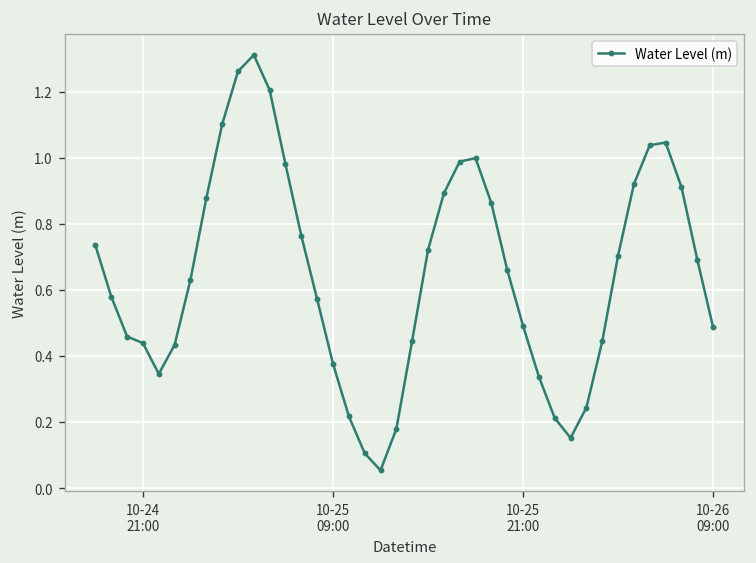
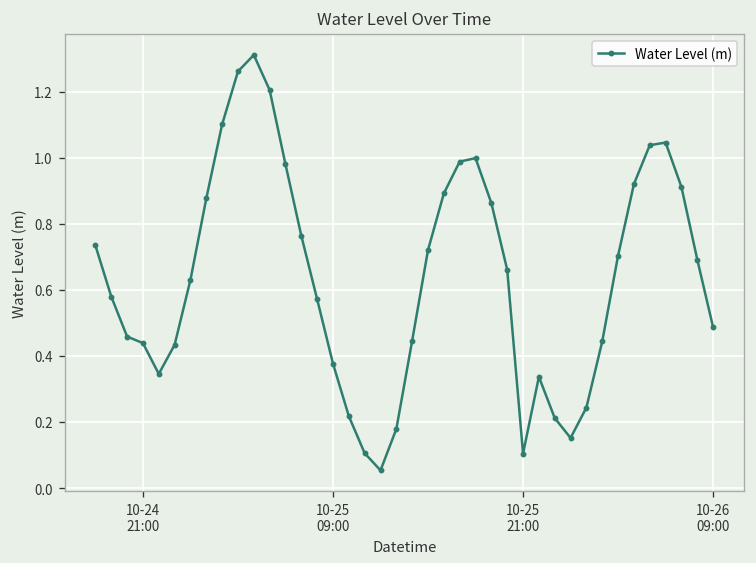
  {
    "10-24 21:00": 0.44,
    "10-25 09:00": 0.38,
-   "10-25 21:00": 0.49,
+   "10-25 21:00": 0.10,
    "10-26 09:00": 0.49
  }
